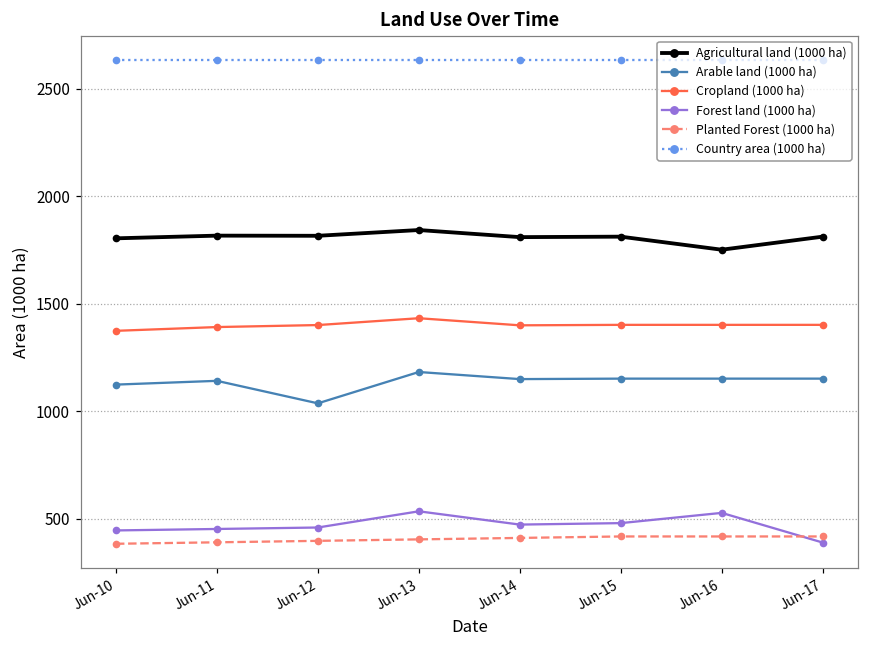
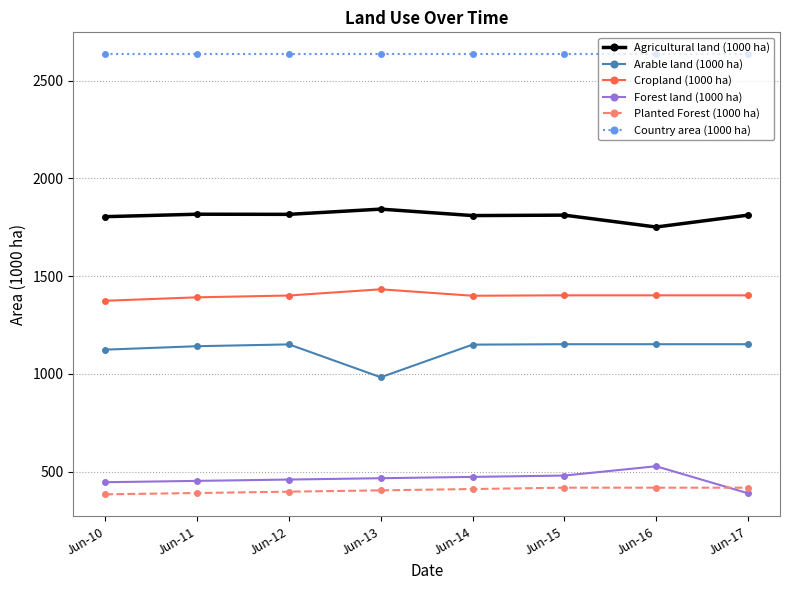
  {
    "Agricultural land (1000 ha)": {
      "Jun-10": 1800,
      "Jun-11": 1820,
      "Jun-12": 1820,
      "Jun-13": 1840,
      "Jun-14": 1810,
      "Jun-15": 1810,
      "Jun-16": 1750,
      "Jun-17": 1810
    },
    "Arable land (1000 ha)": {
      "Jun-10": 1120,
      "Jun-11": 1140,
-     "Jun-12": 1040,
-     "Jun-13": 1180,
+     "Jun-12": 1150,
+     "Jun-13": 980,
      "Jun-14": 1150,
      "Jun-15": 1150,
      "Jun-16": 1150,
      "Jun-17": 1150
    },
    "Forest land (1000 ha)": {
      "Jun-10": 450,
      "Jun-11": 450,
      "Jun-12": 460,
-     "Jun-13": 530,
+     "Jun-13": 470,
      "Jun-14": 470,
      "Jun-15": 480,
      "Jun-16": 530,
      "Jun-17": 390
    },
    "Country area (1000 ha)": {
      "Jun-10": 2630,
      "Jun-11": 2630,
      "Jun-12": 2630,
      "Jun-13": 2630,
      "Jun-14": 2630,
      "Jun-15": 2630
    }
  }
